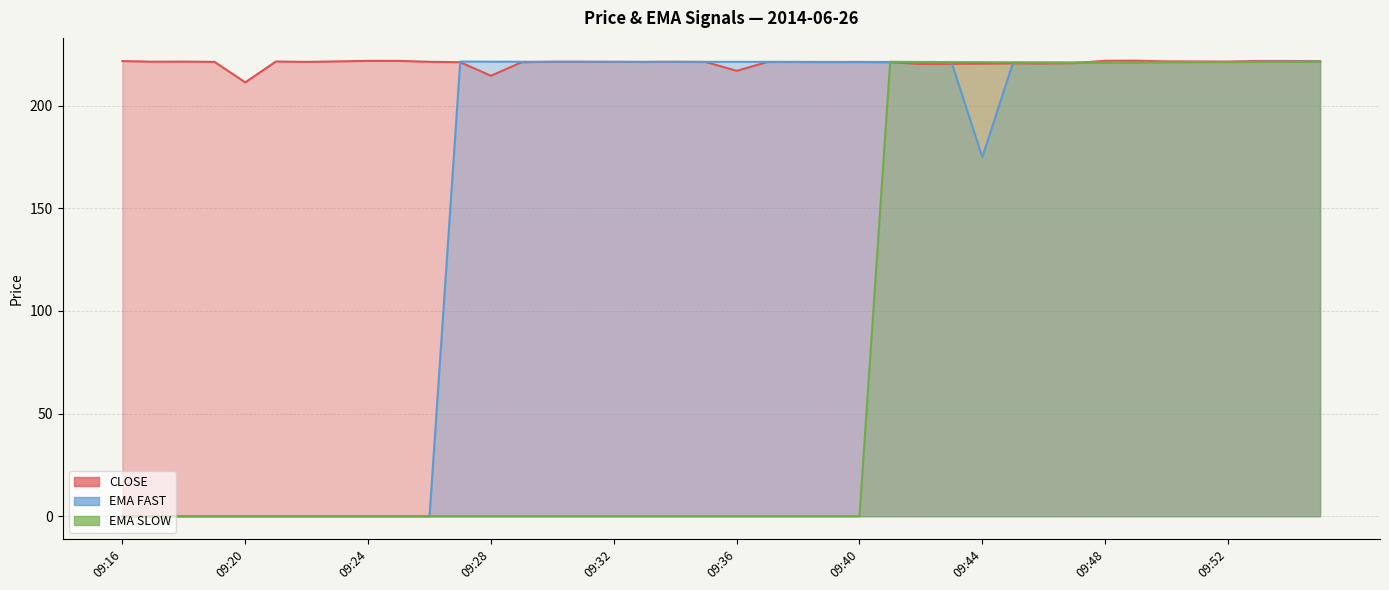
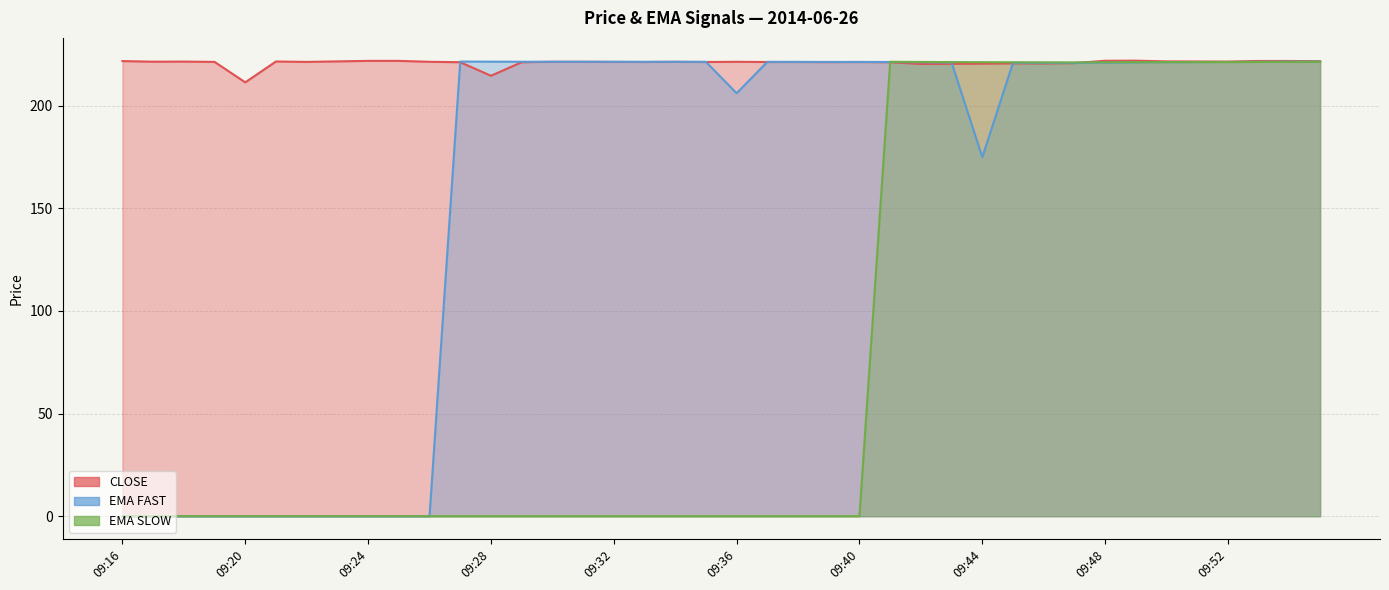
  {
    "CLOSE": {
      "09:16": 222,
      "09:20": 211,
      "09:24": 222,
      "09:28": 215,
-     "09:36": 217
+     "09:36": 221
    },
    "EMA FAST": {
      "09:28": 221,
-     "09:36": 221,
+     "09:36": 206,
      "09:44": 175
    },
    "EMA SLOW": {
      "09:28": 0,
      "09:32": 0,
      "09:36": 0,
      "09:40": 0
    }
  }
